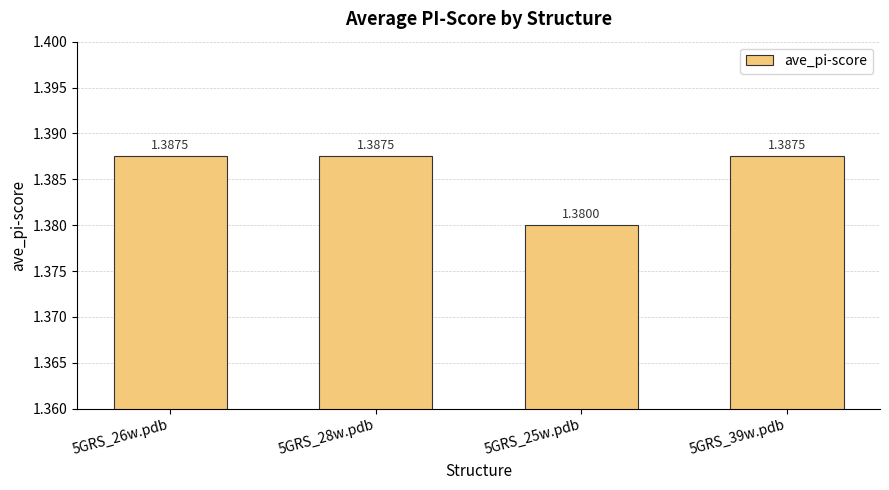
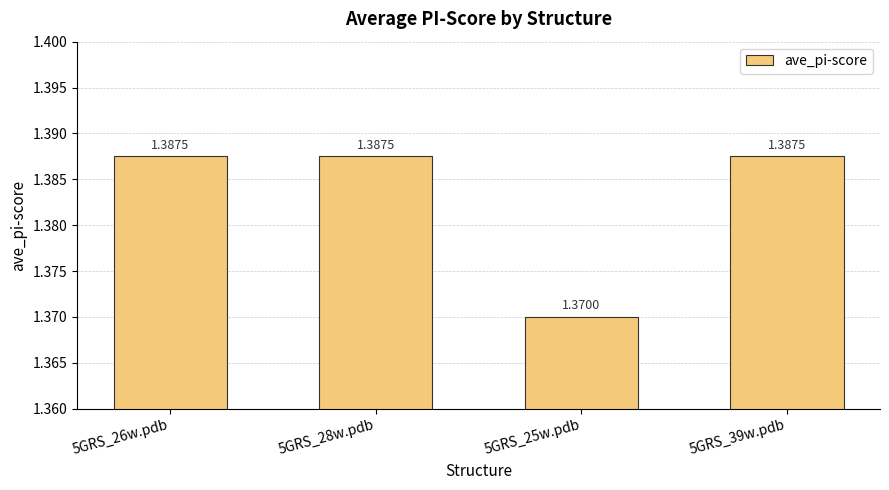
  {
    "5GRS_26w.pdb": 1.3875,
    "5GRS_28w.pdb": 1.3875,
-   "5GRS_25w.pdb": 1.3800,
+   "5GRS_25w.pdb": 1.3700,
    "5GRS_39w.pdb": 1.3875
  }
